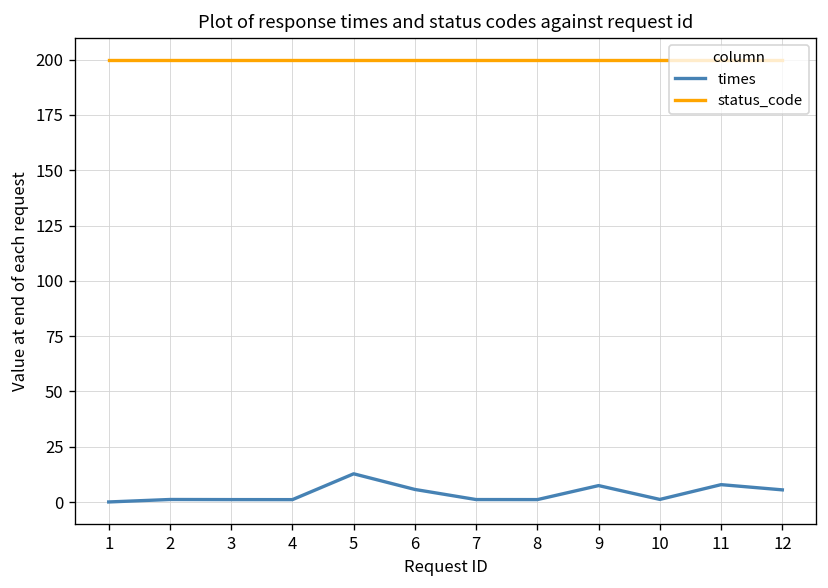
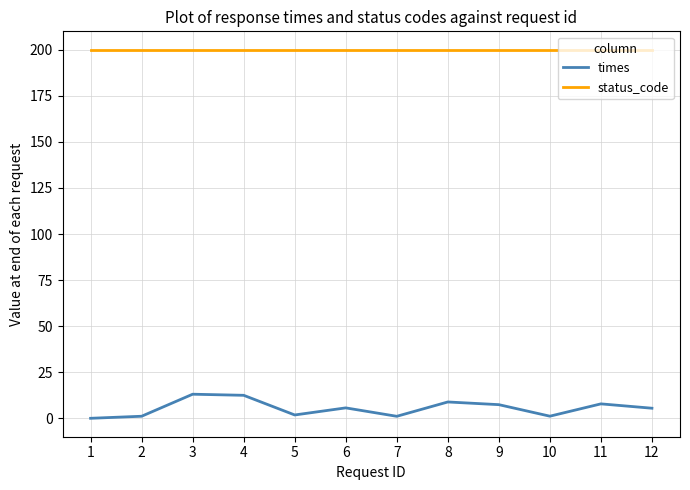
  {
    "times": {
      "1": 0,
      "2": 1,
-     "3": 1,
-     "4": 1,
-     "5": 13,
+     "3": 13,
+     "4": 12,
+     "5": 2,
      "6": 6,
      "7": 1,
-     "8": 1,
+     "8": 9,
      "9": 7,
      "10": 1,
      "11": 8,
      "12": 5
    },
    "status_code": {
      "1": 200,
      "2": 200,
      "3": 200,
      "4": 200,
      "5": 200,
      "6": 200,
      "7": 200,
      "8": 200,
      "9": 200,
      "10": 200
    }
  }
